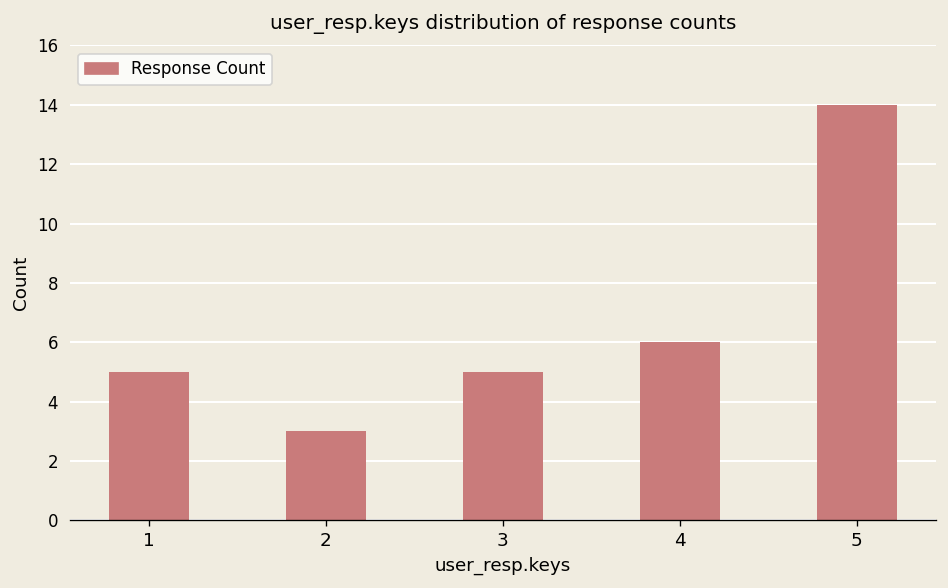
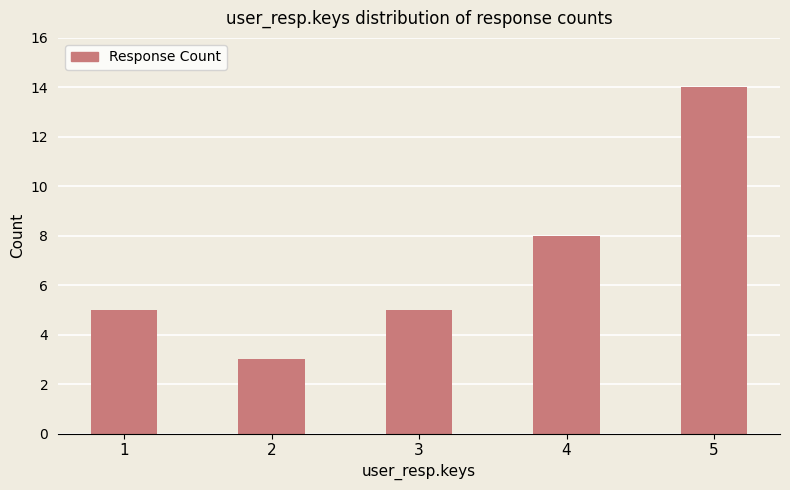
  {
    "1": 5,
    "2": 3,
    "3": 5,
-   "4": 6,
+   "4": 8,
    "5": 14
  }
